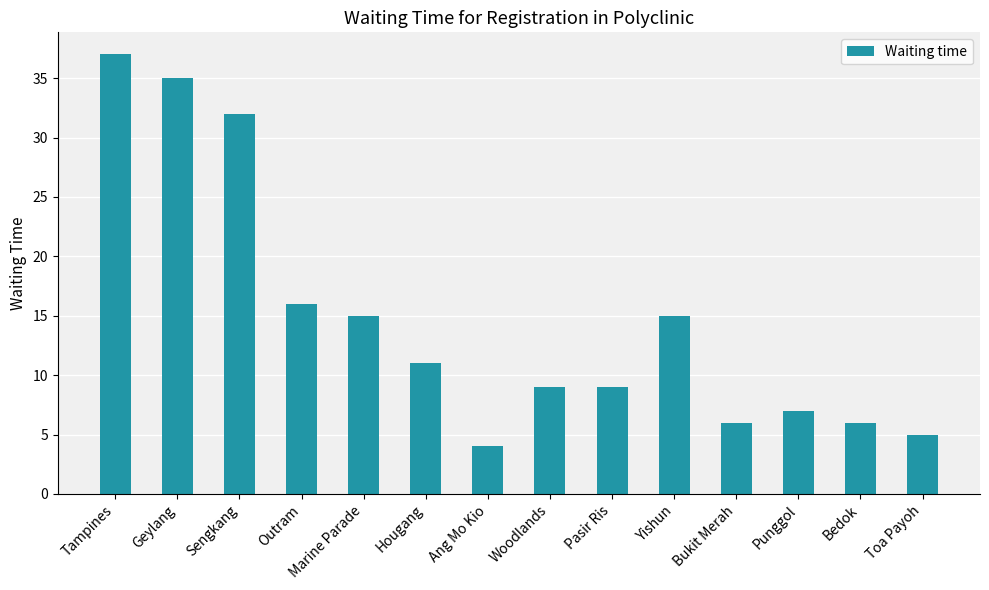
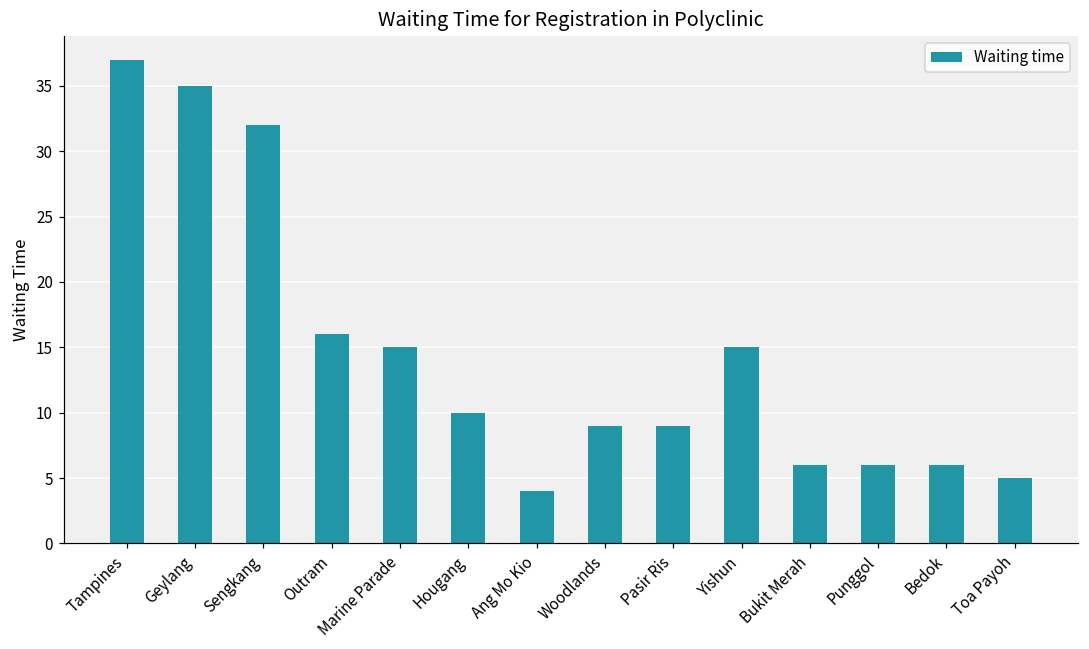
  {
    "Tampines": 37,
    "Geylang": 35,
    "Sengkang": 32,
    "Outram": 16,
    "Marine Parade": 15,
-   "Hougang": 11,
+   "Hougang": 10,
    "Ang Mo Kio": 4,
    "Woodlands": 9,
    "Pasir Ris": 9,
    "Yishun": 15,
    "Bukit Merah": 6,
-   "Punggol": 7,
+   "Punggol": 6,
    "Bedok": 6,
    "Toa Payoh": 5
  }
